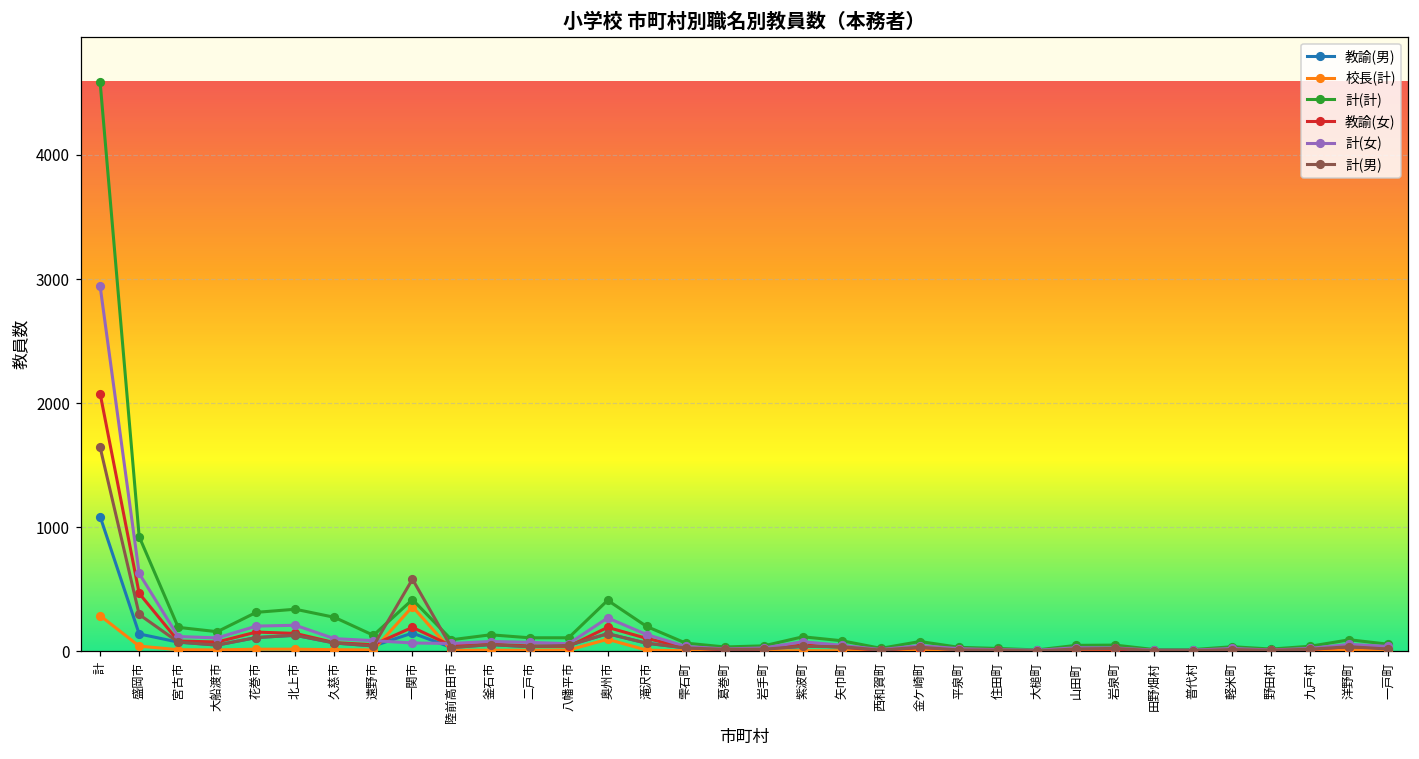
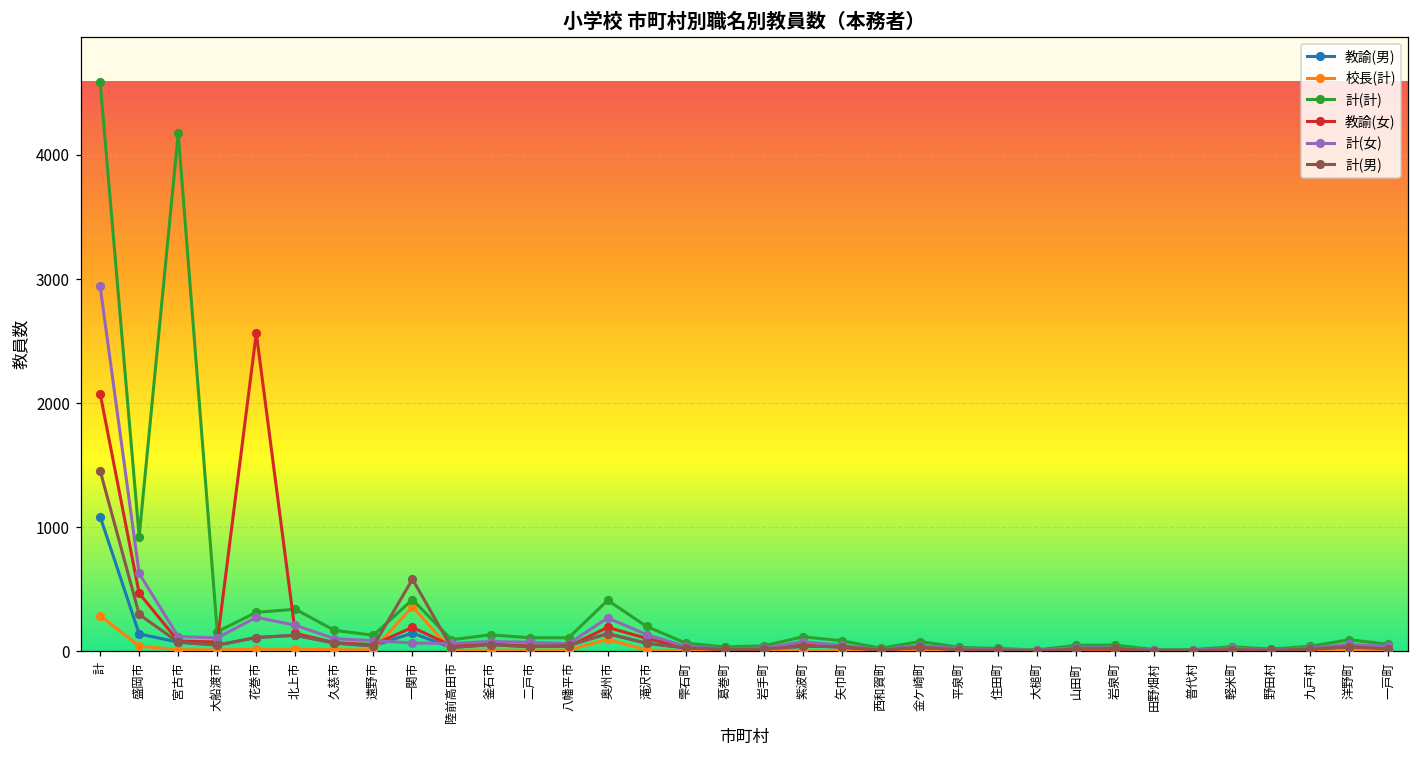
  {
    "教諭(男)": {
      "計": 1090,
      "盛岡市": 140,
      "一関市": 150
    },
    "校長(計)": {
      "計": 290,
      "盛岡市": 40,
      "宮古市": 10,
      "大船渡市": 10,
      "花巻市": 20,
      "北上市": 20,
      "久慈市": 10,
      "遠野市": 10,
      "一関市": 360,
      "釜石市": 10,
      "二戸市": 10,
      "八幡平市": 10,
      "奥州市": 100,
      "滝沢市": 10,
      "紫波町": 10,
      "矢巾町": 0,
      "金ケ崎町": 10,
      "洋野町": 10
    },
    "計(計)": {
      "計": 4590,
      "盛岡市": 920,
-     "宮古市": 190,
+     "宮古市": 4170,
      "大船渡市": 160,
      "花巻市": 310,
      "北上市": 340,
-     "久慈市": 270,
+     "久慈市": 170,
      "遠野市": 130,
      "一関市": 420,
      "陸前高田市": 90,
      "釜石市": 130,
      "二戸市": 110,
      "八幡平市": 110,
      "奥州市": 410,
      "滝沢市": 200,
      "雫石町": 70,
      "紫波町": 120,
      "矢巾町": 90,
      "金ケ崎町": 80,
      "岩泉町": 50,
      "洋野町": 90
    },
    "教諭(女)": {
      "計": 2080,
      "盛岡市": 470,
      "大船渡市": 80,
-     "花巻市": 160,
+     "花巻市": 2570,
      "一関市": 190,
      "奥州市": 190,
      "滝沢市": 100
    },
    "計(女)": {
      "計": 2940,
      "盛岡市": 630,
      "宮古市": 120,
      "大船渡市": 110,
-     "花巻市": 200,
+     "花巻市": 270,
      "北上市": 210,
      "久慈市": 100,
      "遠野市": 90,
      "一関市": 70,
      "二戸市": 70,
      "奥州市": 270,
      "滝沢市": 140,
      "紫波町": 80
    },
    "計(男)": {
-     "計": 1640,
+     "計": 1460,
      "盛岡市": 300,
      "一関市": 580
    }
  }
